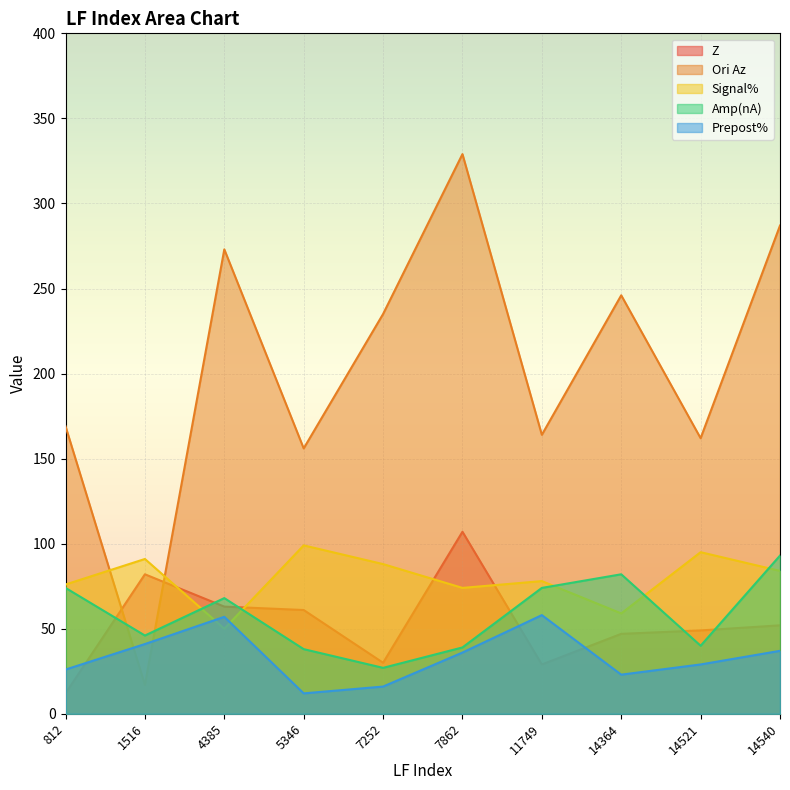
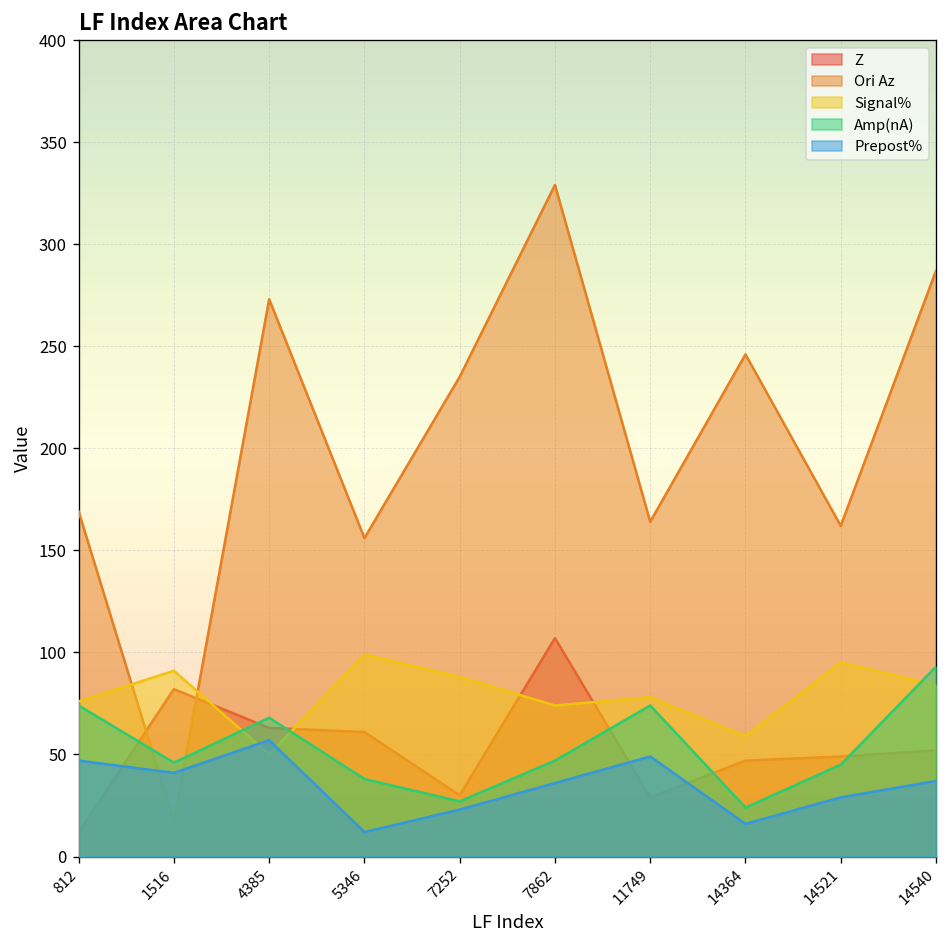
  {
    "Amp(nA)": {
      "812": 74,
      "1516": 46,
      "4385": 68,
      "5346": 38,
      "7252": 27,
-     "7862": 39,
+     "7862": 47,
      "11749": 74,
-     "14364": 82,
-     "14521": 40,
+     "14364": 24,
+     "14521": 45,
      "14540": 93
    },
    "Prepost%": {
-     "812": 26,
+     "812": 47,
      "1516": 41,
      "4385": 57,
      "5346": 12,
-     "7252": 16,
+     "7252": 23,
      "7862": 36,
-     "11749": 58,
-     "14364": 23,
+     "11749": 49,
+     "14364": 16,
      "14521": 29,
      "14540": 37
    }
  }
